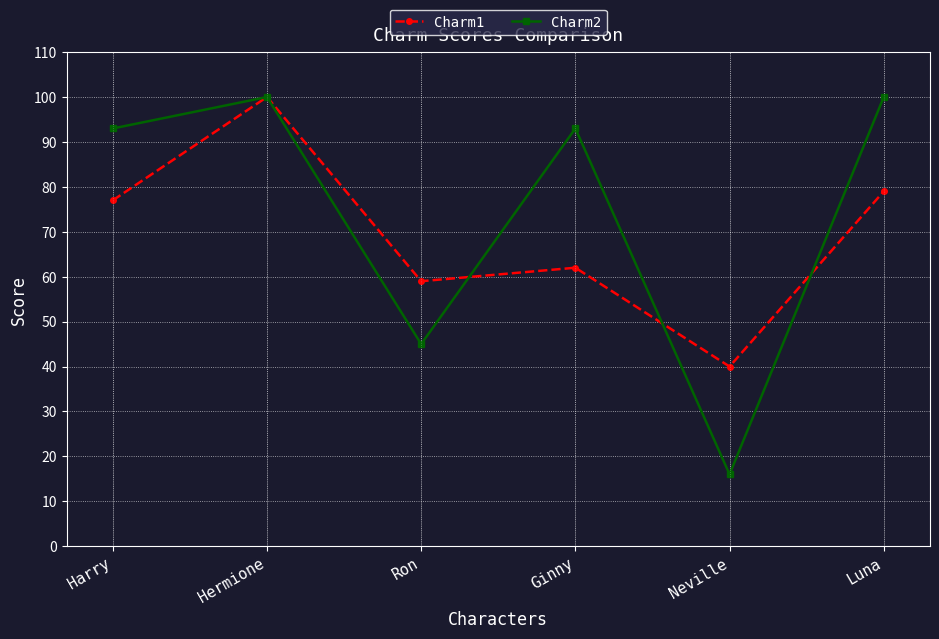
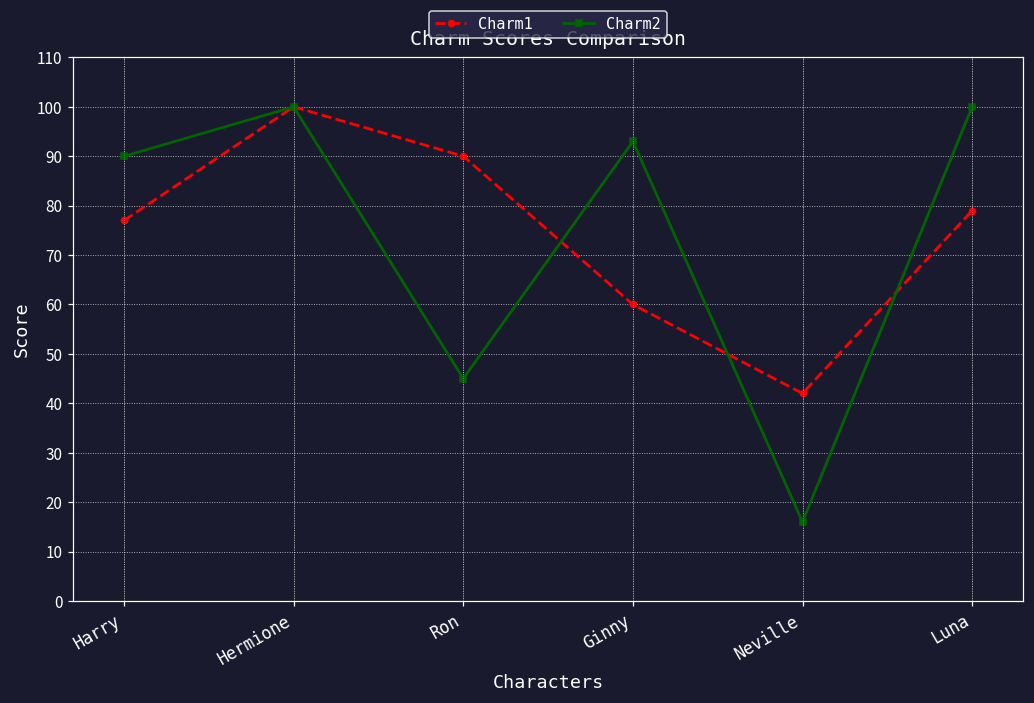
  {
    "Charm1": {
      "Harry": 77,
-     "Ron": 59,
-     "Ginny": 62,
-     "Neville": 40,
+     "Ron": 90,
+     "Ginny": 60,
+     "Neville": 42,
      "Luna": 79
    },
    "Charm2": {
-     "Harry": 93,
+     "Harry": 90,
      "Ron": 45,
      "Ginny": 93,
      "Neville": 16,
      "Luna": 100
    }
  }
